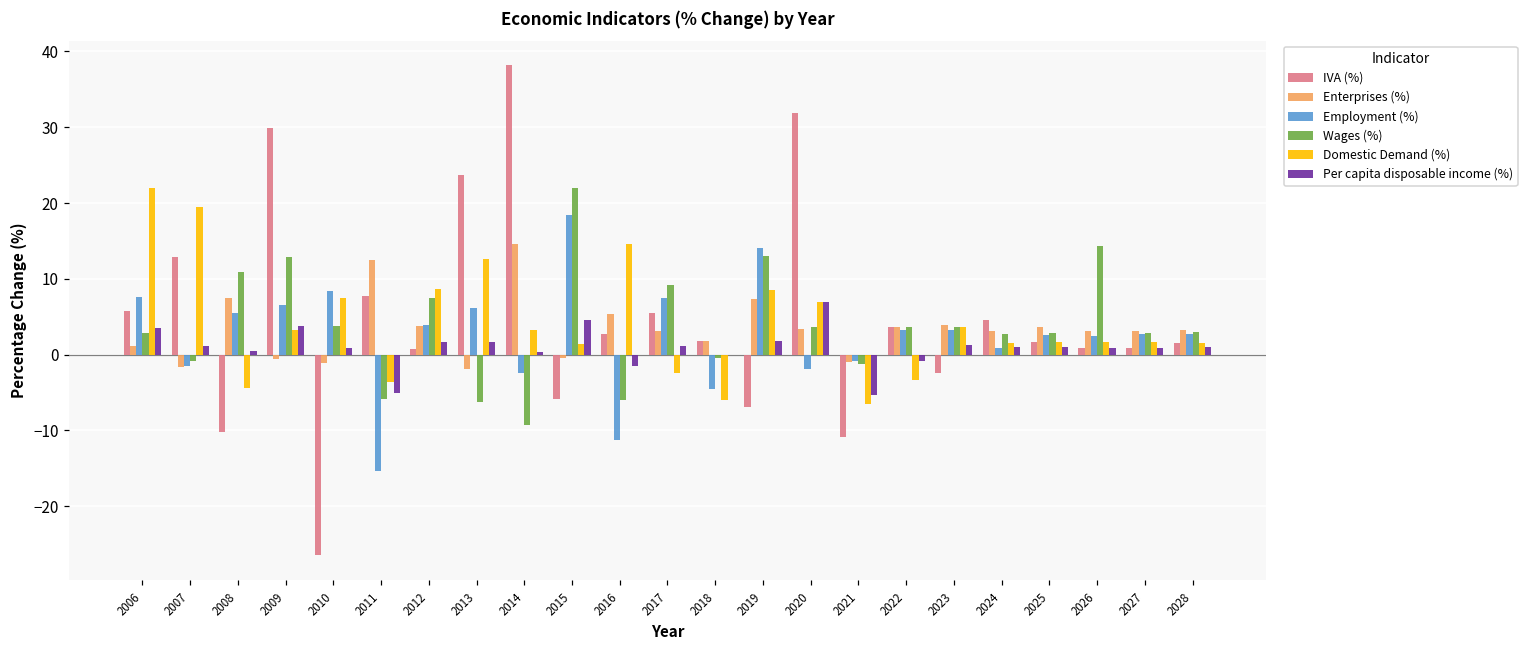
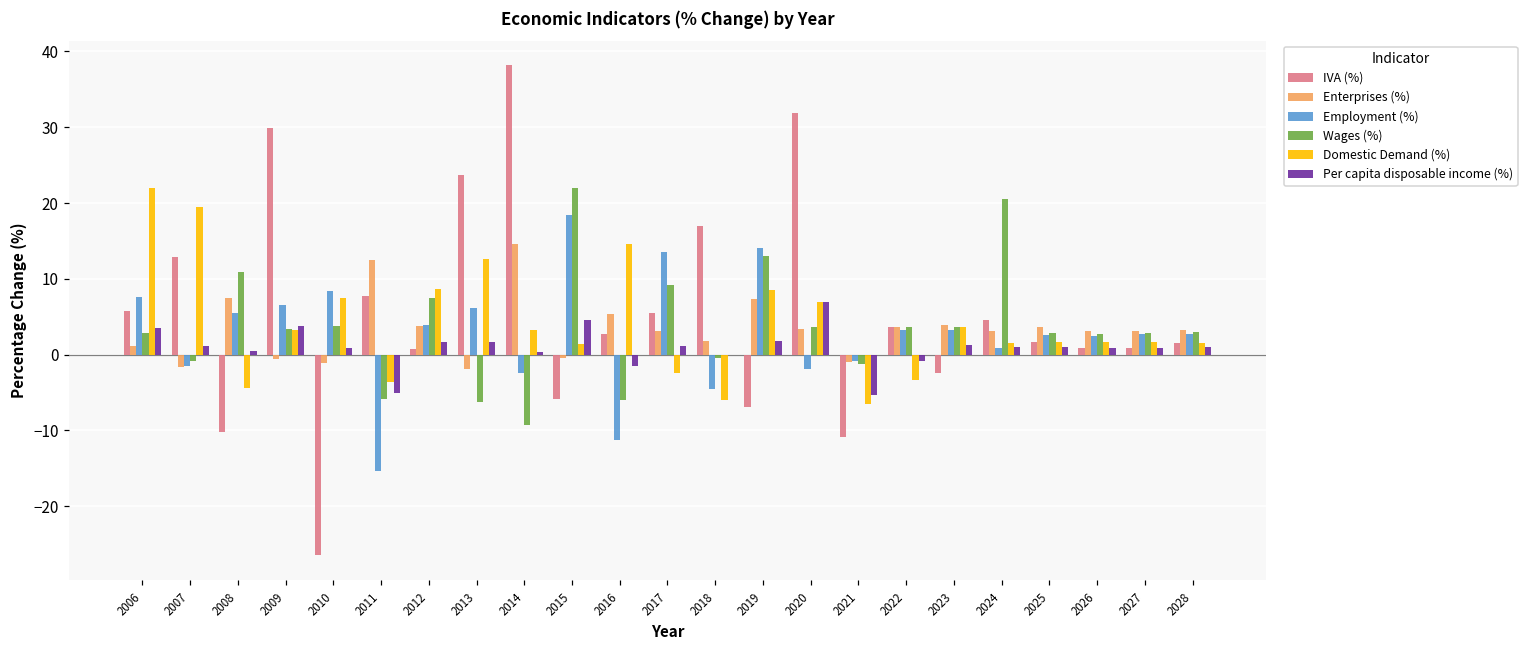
  {
    "IVA (%)": {
      "2006": 6,
      "2007": 13,
      "2008": -10,
      "2009": 30,
      "2010": -26,
      "2011": 8,
      "2012": 1,
      "2013": 24,
      "2014": 38,
      "2015": -6,
      "2016": 3,
      "2017": 6,
-     "2018": 2,
+     "2018": 17,
      "2019": -7,
      "2020": 32,
      "2021": -11,
      "2022": 4,
      "2023": -2,
      "2024": 5,
      "2025": 2,
      "2026": 1,
      "2027": 1,
      "2028": 2
    },
    "Enterprises (%)": {
      "2006": 1,
      "2007": -2,
      "2008": 7,
      "2009": -1,
      "2010": -1,
      "2011": 12,
      "2012": 4,
      "2013": -2,
      "2014": 15,
      "2015": 0,
      "2016": 5,
      "2017": 3,
      "2018": 2,
      "2019": 7,
      "2020": 3,
      "2021": -1,
      "2022": 4,
      "2023": 4,
      "2024": 3,
      "2025": 4,
      "2026": 3,
      "2027": 3,
      "2028": 3
    },
    "Employment (%)": {
      "2006": 8,
      "2007": -1,
      "2008": 6,
      "2009": 7,
      "2010": 8,
      "2011": -15,
      "2012": 4,
      "2013": 6,
      "2014": -2,
      "2015": 18,
      "2016": -11,
-     "2017": 8,
+     "2017": 14,
      "2018": -5,
      "2019": 14,
      "2020": -2,
      "2021": -1,
      "2022": 3,
      "2023": 3,
      "2024": 1,
      "2025": 3,
      "2026": 2,
      "2027": 3,
      "2028": 3
    },
    "Wages (%)": {
      "2006": 3,
      "2007": -1,
      "2008": 11,
-     "2009": 13,
+     "2009": 3,
      "2010": 4,
      "2011": -6,
      "2012": 7,
      "2013": -6,
      "2014": -9,
      "2015": 22,
      "2016": -6,
      "2017": 9,
      "2018": 0,
      "2019": 13,
      "2020": 4,
      "2021": -1,
      "2022": 4,
      "2023": 4,
-     "2024": 3,
+     "2024": 21,
      "2025": 3,
-     "2026": 14,
+     "2026": 3,
      "2027": 3,
      "2028": 3
    },
    "Domestic Demand (%)": {
      "2006": 22,
      "2007": 19,
      "2008": -4,
      "2009": 3,
      "2010": 8,
      "2011": -4,
      "2012": 9,
      "2013": 13,
      "2014": 3,
      "2015": 1,
      "2016": 15,
      "2017": -2,
      "2018": -6,
      "2019": 9,
      "2020": 7,
      "2021": -7,
      "2022": -3,
      "2023": 4,
      "2024": 2,
      "2025": 2,
      "2026": 2,
      "2027": 2,
      "2028": 2
    },
    "Per capita disposable income (%)": {
      "2006": 4,
      "2007": 1,
      "2008": 1,
      "2009": 4,
      "2010": 1,
      "2011": -5,
      "2012": 2,
      "2013": 2,
      "2015": 5,
      "2016": -2,
      "2017": 1,
      "2019": 2,
      "2020": 7,
      "2021": -5,
      "2022": -1,
      "2023": 1,
      "2024": 1,
      "2025": 1,
      "2026": 1,
      "2027": 1,
      "2028": 1
    }
  }
